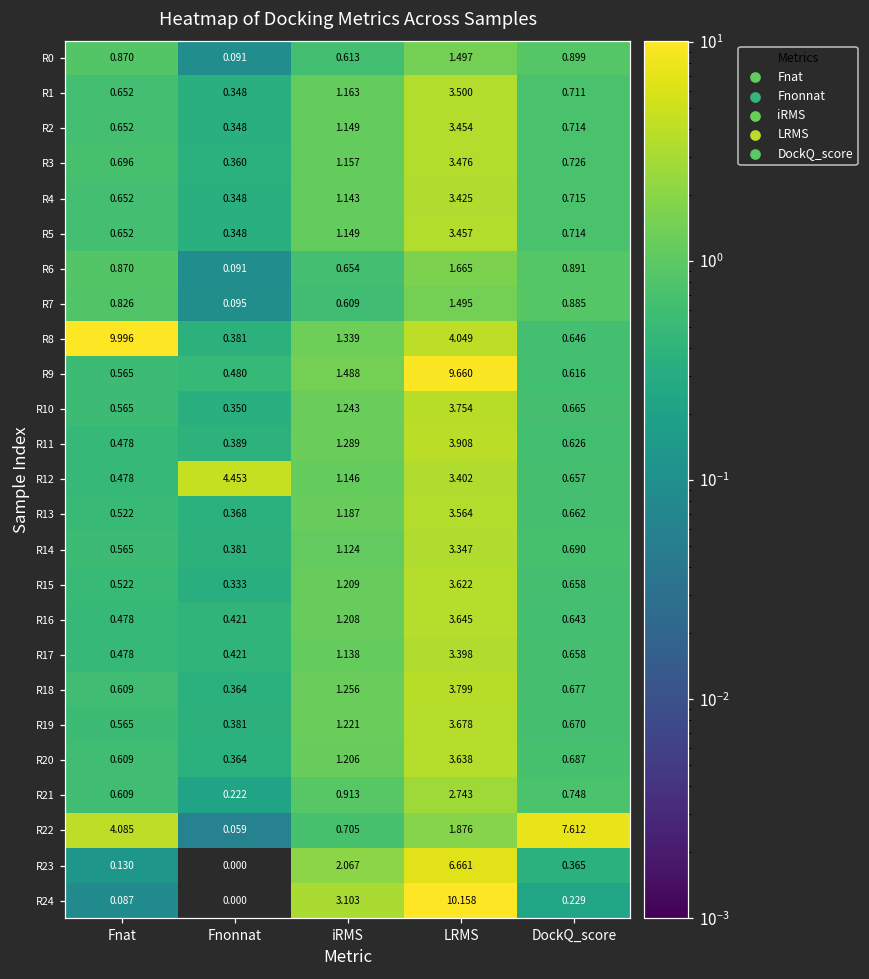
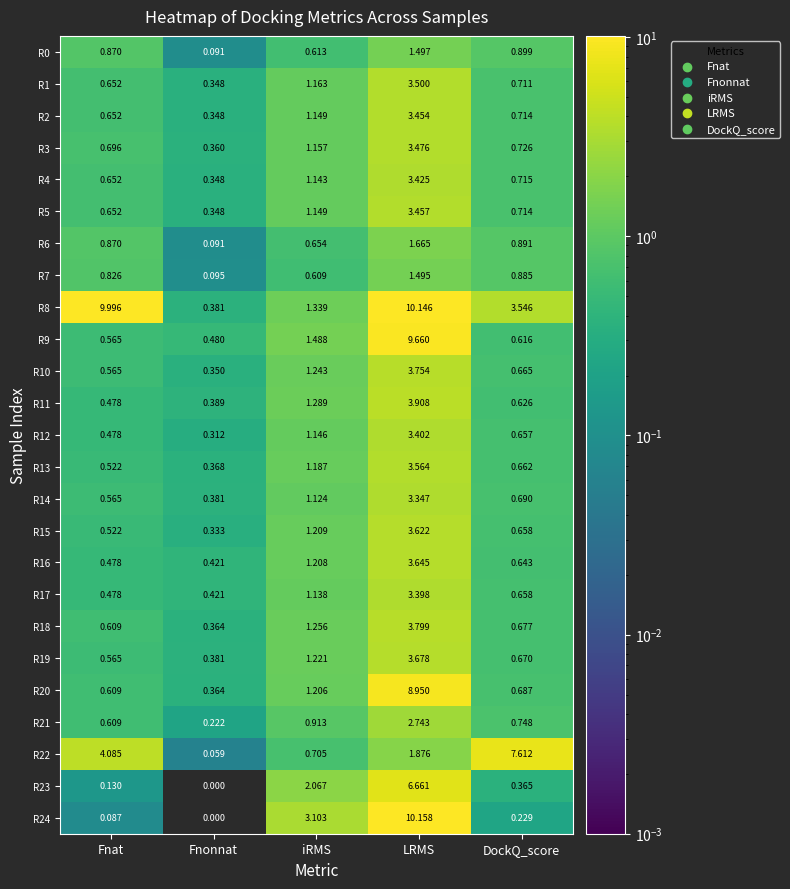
  {
    "R0": {
      "Fnat": 0.870,
      "Fnonnat": 0.091,
      "iRMS": 0.613,
      "LRMS": 1.497,
      "DockQ_score": 0.899
    },
    "R1": {
      "Fnat": 0.652,
      "Fnonnat": 0.348,
      "iRMS": 1.163,
      "LRMS": 3.500,
      "DockQ_score": 0.711
    },
    "R2": {
      "Fnat": 0.652,
      "Fnonnat": 0.348,
      "iRMS": 1.149,
      "LRMS": 3.454,
      "DockQ_score": 0.714
    },
    "R3": {
      "Fnat": 0.696,
      "Fnonnat": 0.360,
      "iRMS": 1.157,
      "LRMS": 3.476,
      "DockQ_score": 0.726
    },
    "R4": {
      "Fnat": 0.652,
      "Fnonnat": 0.348,
      "iRMS": 1.143,
      "LRMS": 3.425,
      "DockQ_score": 0.715
    },
    "R5": {
      "Fnat": 0.652,
      "Fnonnat": 0.348,
      "iRMS": 1.149,
      "LRMS": 3.457,
      "DockQ_score": 0.714
    },
    "R6": {
      "Fnat": 0.870,
      "Fnonnat": 0.091,
      "iRMS": 0.654,
      "LRMS": 1.665,
      "DockQ_score": 0.891
    },
    "R7": {
      "Fnat": 0.826,
      "Fnonnat": 0.095,
      "iRMS": 0.609,
      "LRMS": 1.495,
      "DockQ_score": 0.885
    },
    "R8": {
      "Fnat": 9.996,
      "Fnonnat": 0.381,
      "iRMS": 1.339,
-     "LRMS": 4.049,
-     "DockQ_score": 0.646
+     "LRMS": 10.146,
+     "DockQ_score": 3.546
    },
    "R9": {
      "Fnat": 0.565,
      "Fnonnat": 0.480,
      "iRMS": 1.488,
      "LRMS": 9.660,
      "DockQ_score": 0.616
    },
    "R10": {
      "Fnat": 0.565,
      "Fnonnat": 0.350,
      "iRMS": 1.243,
      "LRMS": 3.754,
      "DockQ_score": 0.665
    },
    "R11": {
      "Fnat": 0.478,
      "Fnonnat": 0.389,
      "iRMS": 1.289,
      "LRMS": 3.908,
      "DockQ_score": 0.626
    },
    "R12": {
      "Fnat": 0.478,
-     "Fnonnat": 4.453,
+     "Fnonnat": 0.312,
      "iRMS": 1.146,
      "LRMS": 3.402,
      "DockQ_score": 0.657
    },
    "R13": {
      "Fnat": 0.522,
      "Fnonnat": 0.368,
      "iRMS": 1.187,
      "LRMS": 3.564,
      "DockQ_score": 0.662
    },
    "R14": {
      "Fnat": 0.565,
      "Fnonnat": 0.381,
      "iRMS": 1.124,
      "LRMS": 3.347,
      "DockQ_score": 0.690
    },
    "R15": {
      "Fnat": 0.522,
      "Fnonnat": 0.333,
      "iRMS": 1.209,
      "LRMS": 3.622,
      "DockQ_score": 0.658
    },
    "R16": {
      "Fnat": 0.478,
      "Fnonnat": 0.421,
      "iRMS": 1.208,
      "LRMS": 3.645,
      "DockQ_score": 0.643
    },
    "R17": {
      "Fnat": 0.478,
      "Fnonnat": 0.421,
      "iRMS": 1.138,
      "LRMS": 3.398,
      "DockQ_score": 0.658
    },
    "R18": {
      "Fnat": 0.609,
      "Fnonnat": 0.364,
      "iRMS": 1.256,
      "LRMS": 3.799,
      "DockQ_score": 0.677
    },
    "R19": {
      "Fnat": 0.565,
      "Fnonnat": 0.381,
      "iRMS": 1.221,
      "LRMS": 3.678,
      "DockQ_score": 0.670
    },
    "R20": {
      "Fnat": 0.609,
      "Fnonnat": 0.364,
      "iRMS": 1.206,
-     "LRMS": 3.638,
+     "LRMS": 8.950,
      "DockQ_score": 0.687
    },
    "R21": {
      "Fnat": 0.609,
      "Fnonnat": 0.222,
      "iRMS": 0.913,
      "LRMS": 2.743,
      "DockQ_score": 0.748
    },
    "R22": {
      "Fnat": 4.085,
      "Fnonnat": 0.059,
      "iRMS": 0.705,
      "LRMS": 1.876,
      "DockQ_score": 7.612
    },
    "R23": {
      "Fnat": 0.130,
      "Fnonnat": 0.000,
      "iRMS": 2.067,
      "LRMS": 6.661,
      "DockQ_score": 0.365
    },
    "R24": {
      "Fnat": 0.087,
      "Fnonnat": 0.000,
      "iRMS": 3.103,
      "LRMS": 10.158,
      "DockQ_score": 0.229
    }
  }
